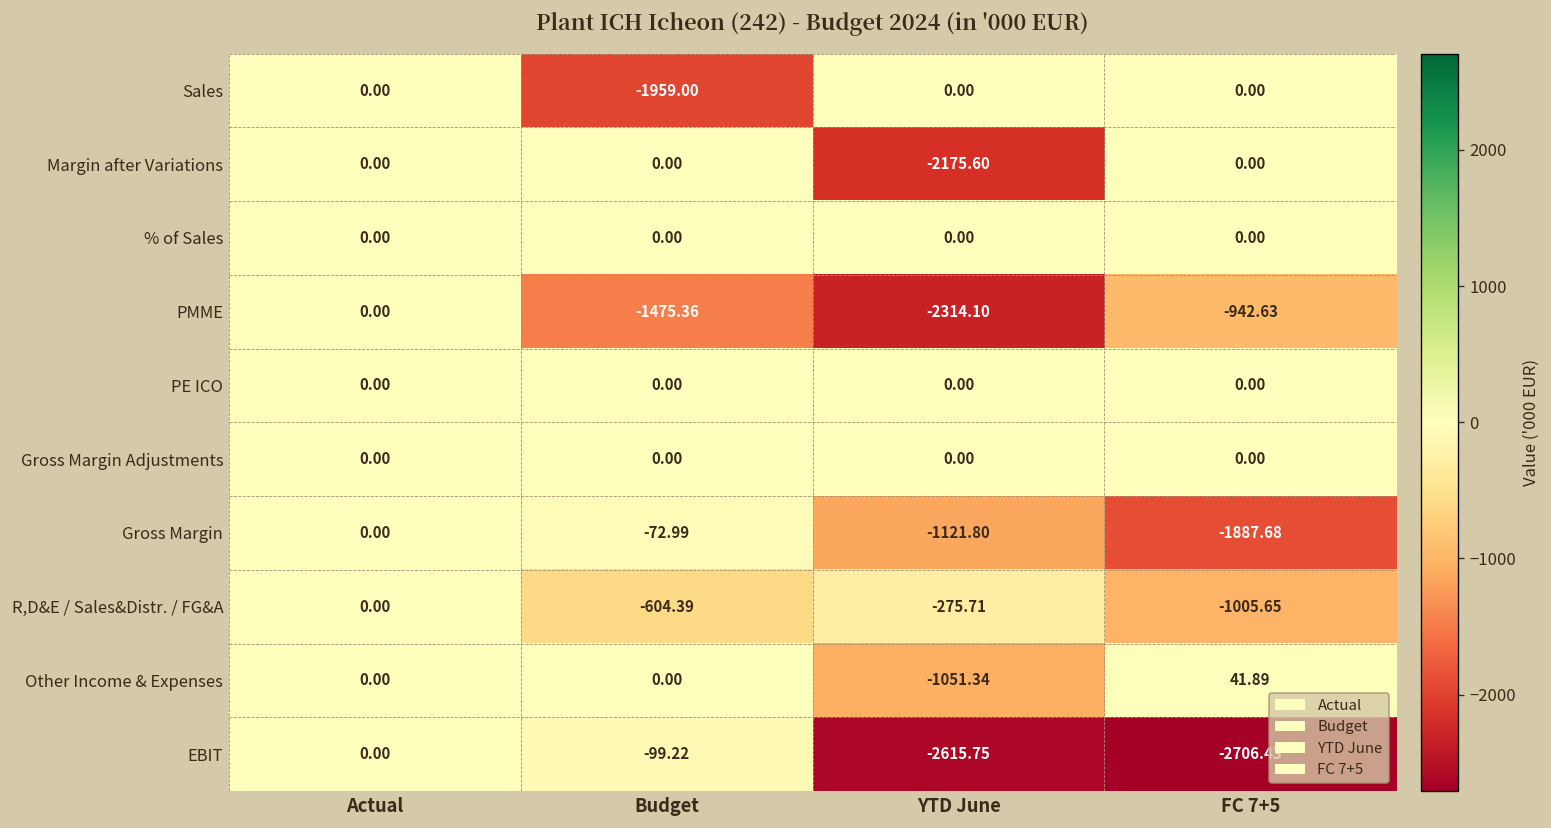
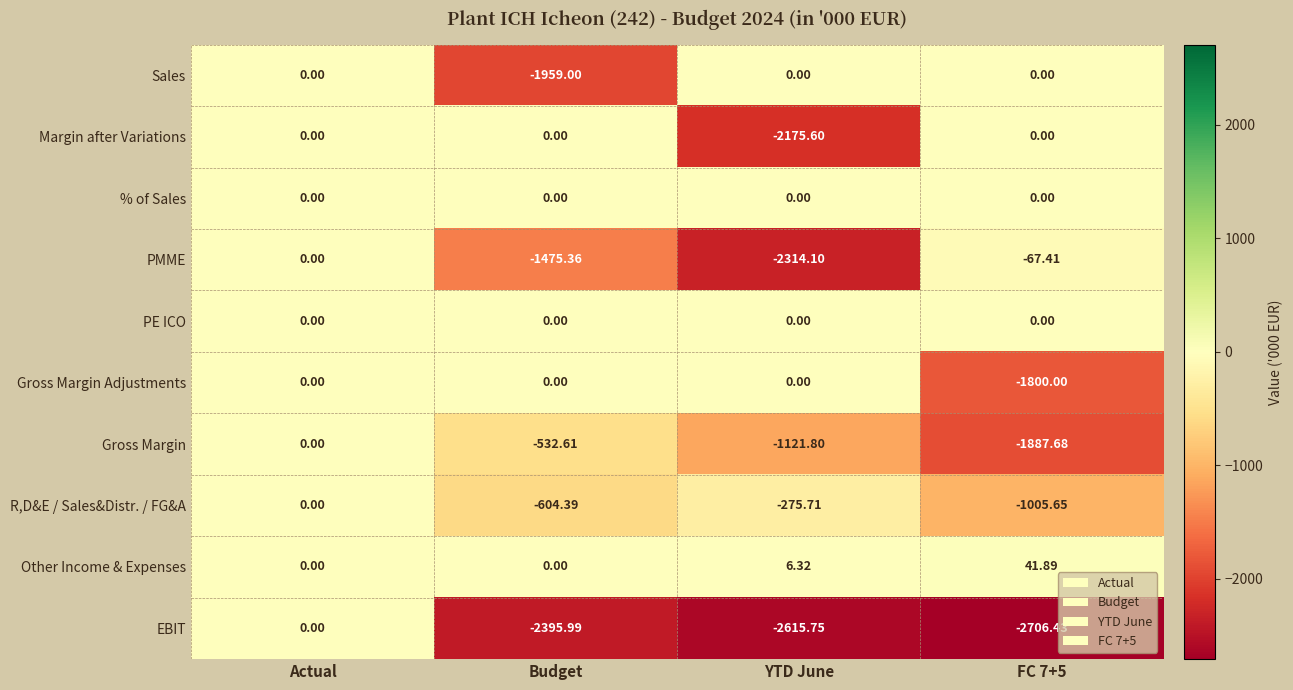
  {
    "Sales": {
      "Actual": 0.00,
      "Budget": -1959.00,
      "YTD June": 0.00,
      "FC 7+5": 0.00
    },
    "Margin after Variations": {
      "Actual": 0.00,
      "Budget": 0.00,
      "YTD June": -2175.60,
      "FC 7+5": 0.00
    },
    "% of Sales": {
      "Actual": 0.00,
      "Budget": 0.00,
      "YTD June": 0.00,
      "FC 7+5": 0.00
    },
    "PMME": {
      "Actual": 0.00,
      "Budget": -1475.36,
      "YTD June": -2314.10,
-     "FC 7+5": -942.63
+     "FC 7+5": -67.41
    },
    "PE ICO": {
      "Actual": 0.00,
      "Budget": 0.00,
      "YTD June": 0.00,
      "FC 7+5": 0.00
    },
    "Gross Margin Adjustments": {
      "Actual": 0.00,
      "Budget": 0.00,
      "YTD June": 0.00,
-     "FC 7+5": 0.00
+     "FC 7+5": -1800.00
    },
    "Gross Margin": {
      "Actual": 0.00,
-     "Budget": -72.99,
+     "Budget": -532.61,
      "YTD June": -1121.80,
      "FC 7+5": -1887.68
    },
    "R,D&E / Sales&Distr. / FG&A": {
      "Actual": 0.00,
      "Budget": -604.39,
      "YTD June": -275.71,
      "FC 7+5": -1005.65
    },
    "Other Income & Expenses": {
      "Actual": 0.00,
      "Budget": 0.00,
-     "YTD June": -1051.34
+     "YTD June": 6.32
    },
    "EBIT": {
      "Actual": 0.00,
-     "Budget": -99.22,
+     "Budget": -2395.99,
      "YTD June": -2615.75
    }
  }
